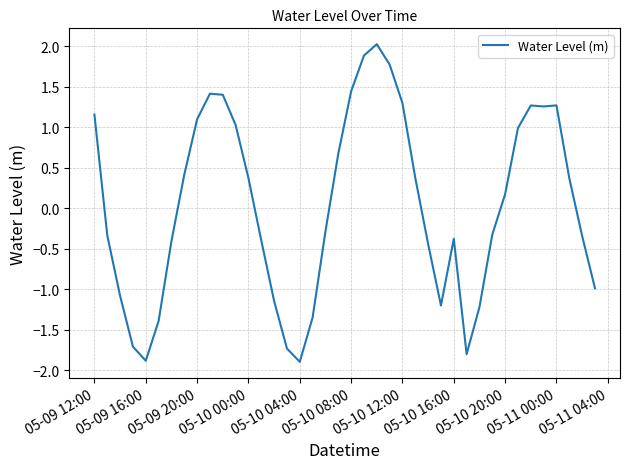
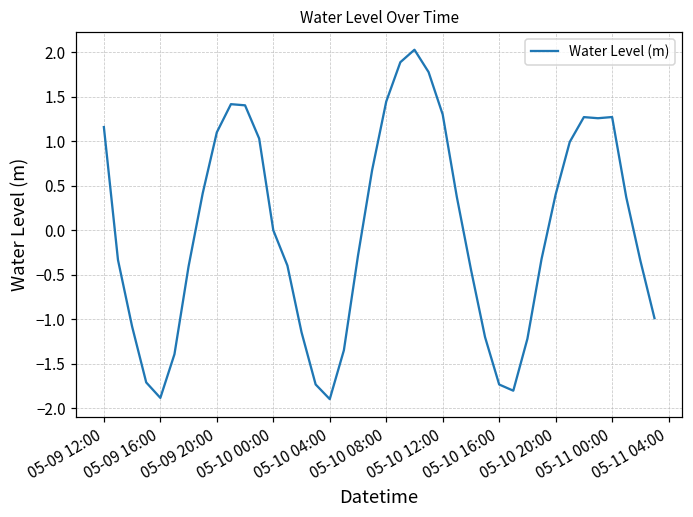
  {
    "05-09 12:00": 1.2,
    "05-09 16:00": -1.9,
    "05-09 20:00": 1.1,
-   "05-10 00:00": 0.4,
+   "05-10 00:00": 0.0,
    "05-10 04:00": -1.9,
    "05-10 08:00": 1.4,
    "05-10 12:00": 1.3,
-   "05-10 16:00": -0.4,
-   "05-10 20:00": 0.2,
+   "05-10 16:00": -1.7,
+   "05-10 20:00": 0.4,
    "05-11 00:00": 1.3
  }
